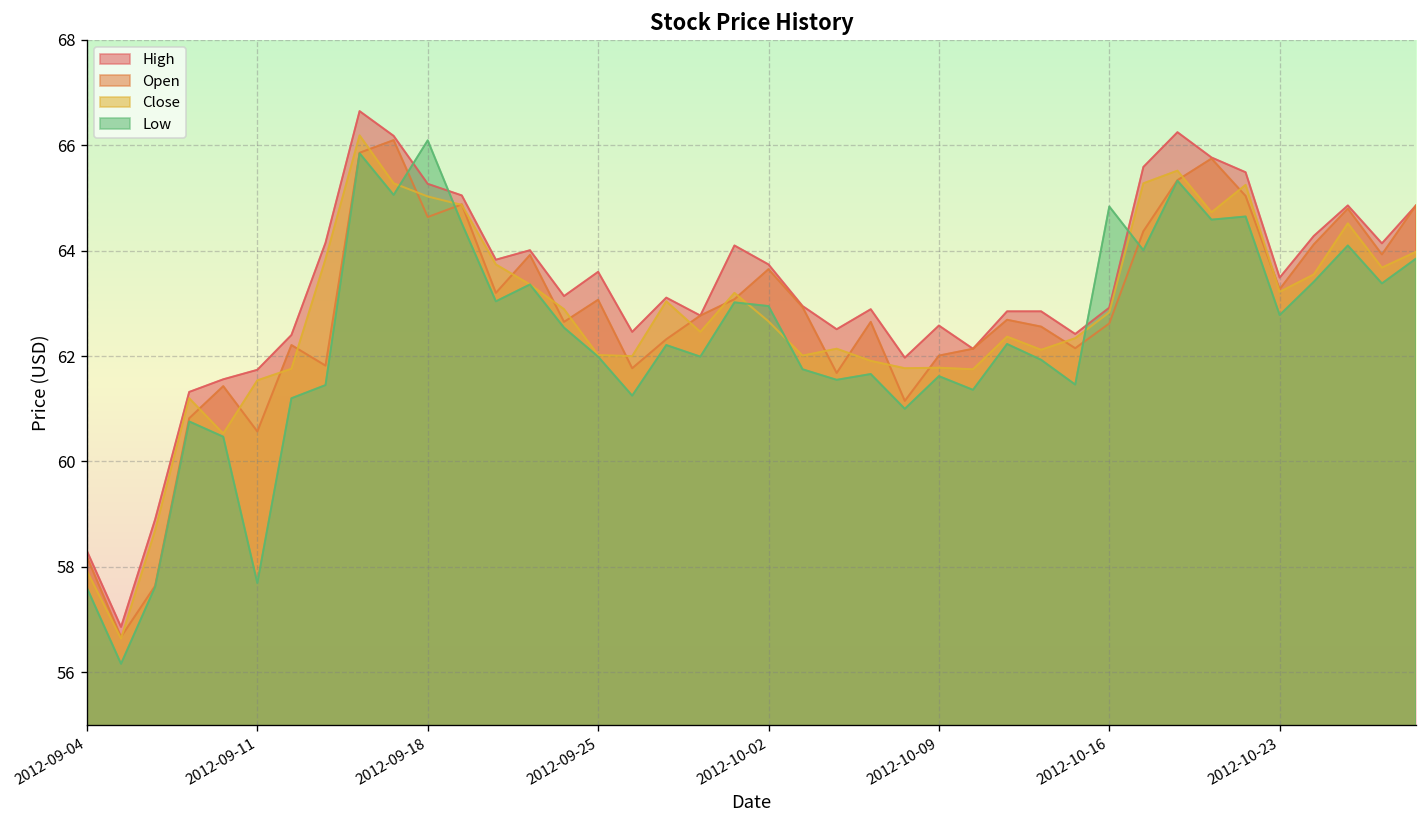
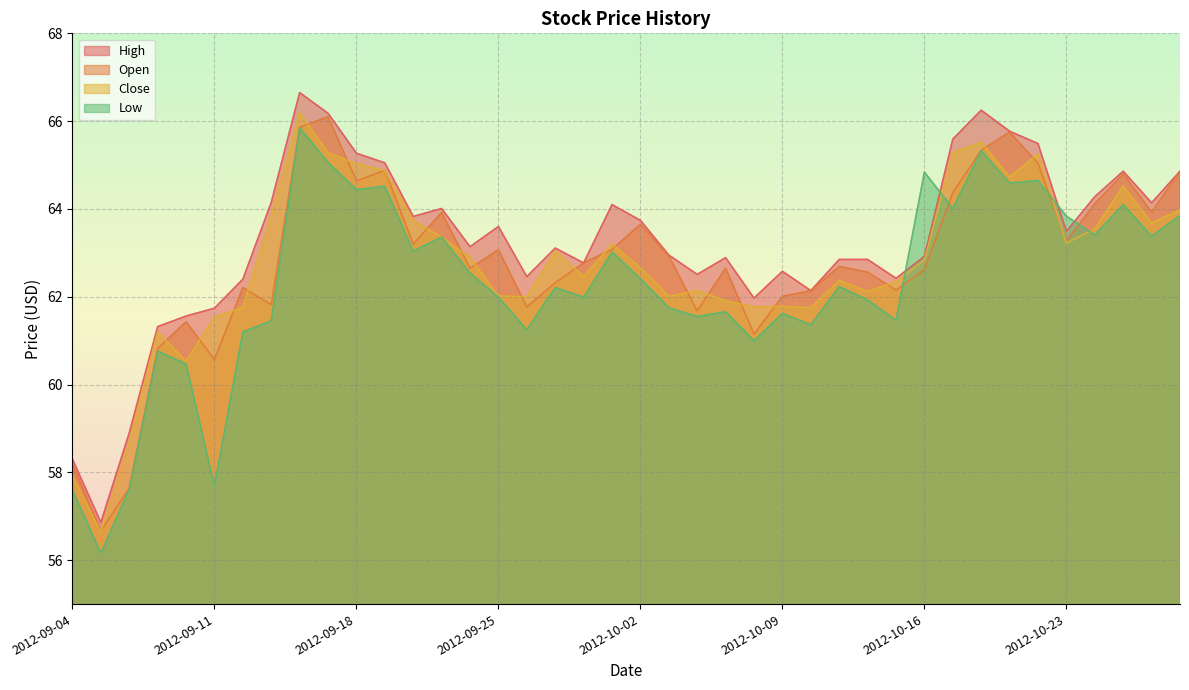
  {
    "Low": {
      "2012-09-04": 57.6,
      "2012-09-11": 57.7,
-     "2012-09-18": 66.1,
-     "2012-10-02": 63.0,
+     "2012-09-18": 64.4,
+     "2012-10-02": 62.4,
      "2012-10-09": 61.6,
      "2012-10-16": 64.8,
-     "2012-10-23": 62.8
+     "2012-10-23": 63.8
    }
  }
